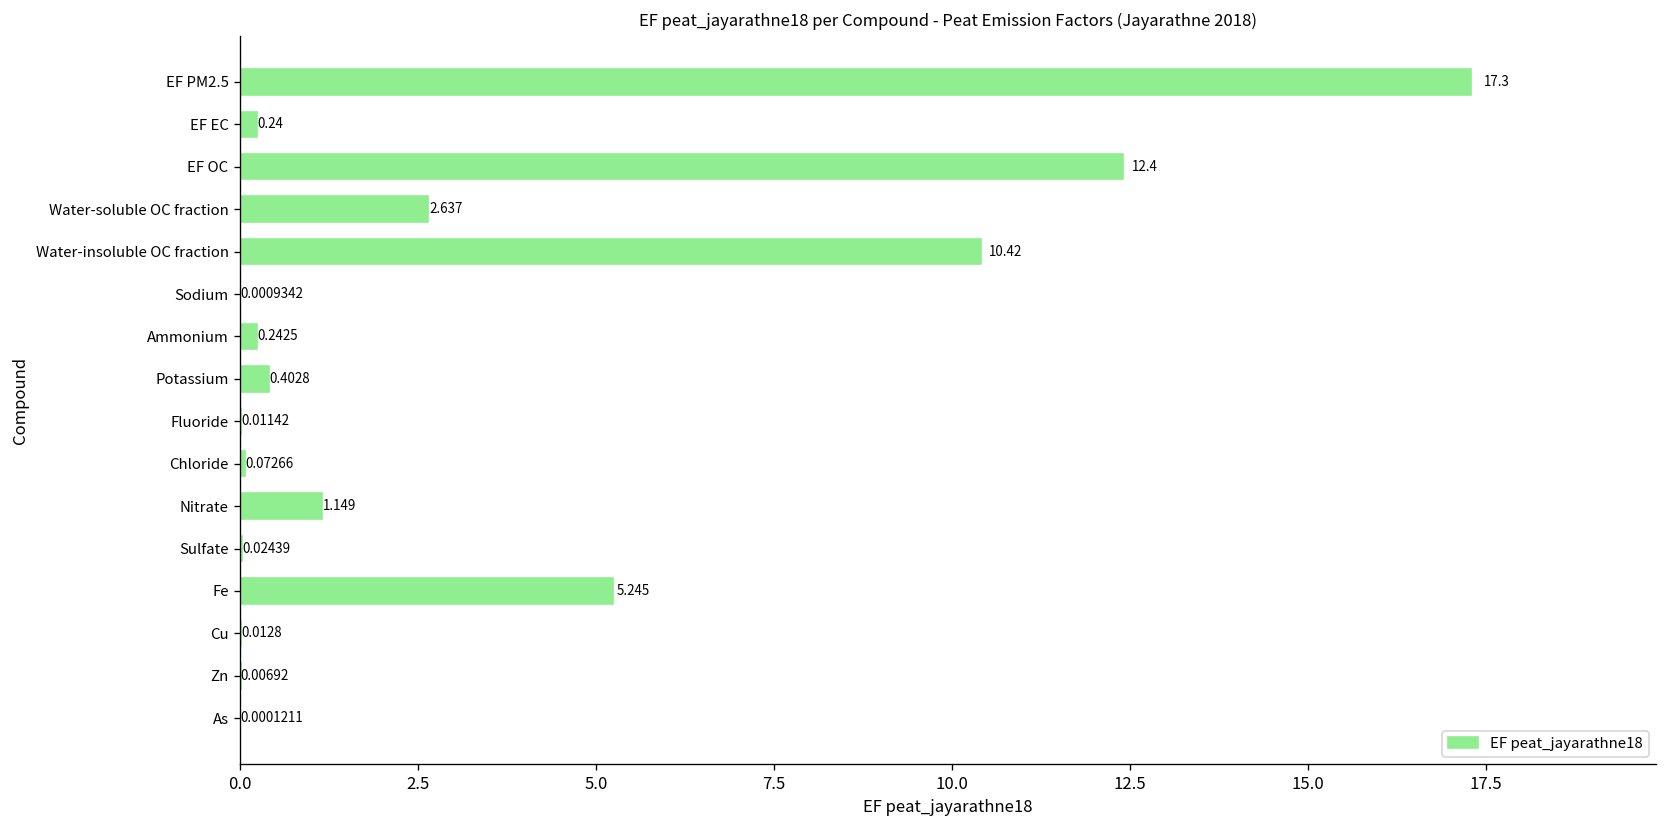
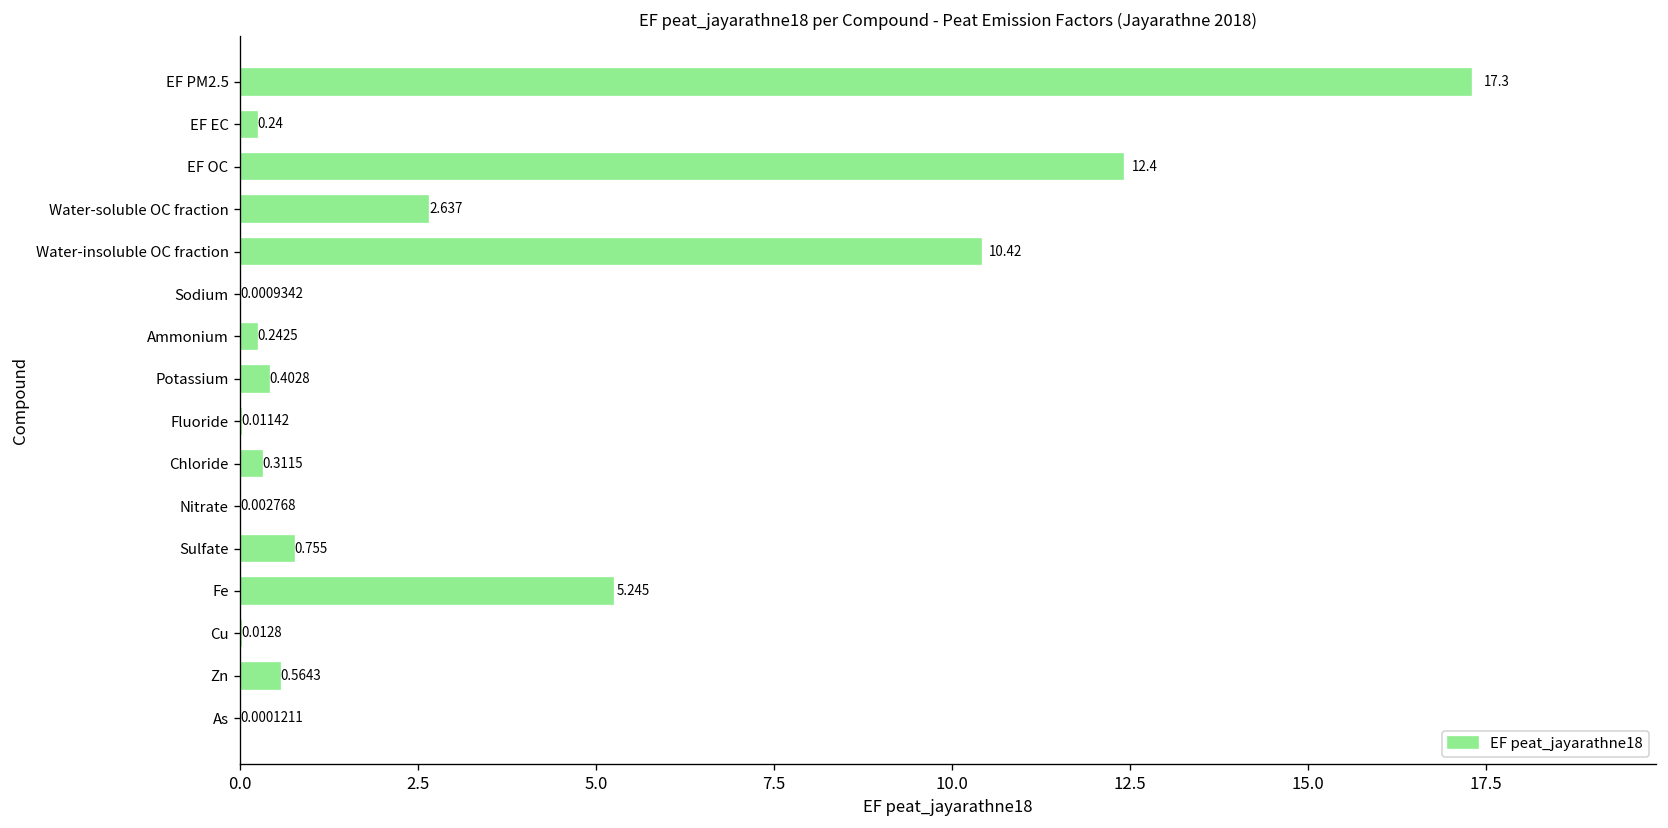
  {
    "EF PM2.5": 17.3,
    "EF EC": 0.24,
    "EF OC": 12.4,
    "Water-soluble OC fraction": 2.637,
    "Water-insoluble OC fraction": 10.42,
    "Sodium": 0.0009342,
    "Ammonium": 0.2425,
    "Potassium": 0.4028,
    "Fluoride": 0.01142,
-   "Chloride": 0.07266,
-   "Nitrate": 1.149,
-   "Sulfate": 0.02439,
+   "Chloride": 0.3115,
+   "Nitrate": 0.002768,
+   "Sulfate": 0.755,
    "Fe": 5.245,
    "Cu": 0.0128,
-   "Zn": 0.00692,
+   "Zn": 0.5643,
    "As": 0.0001211
  }
